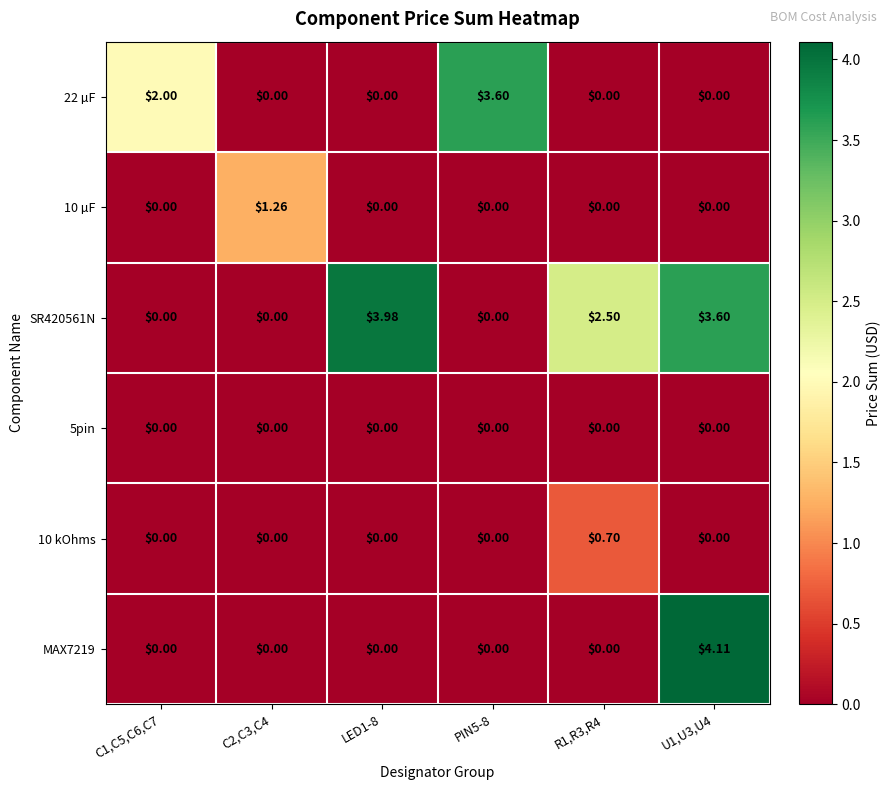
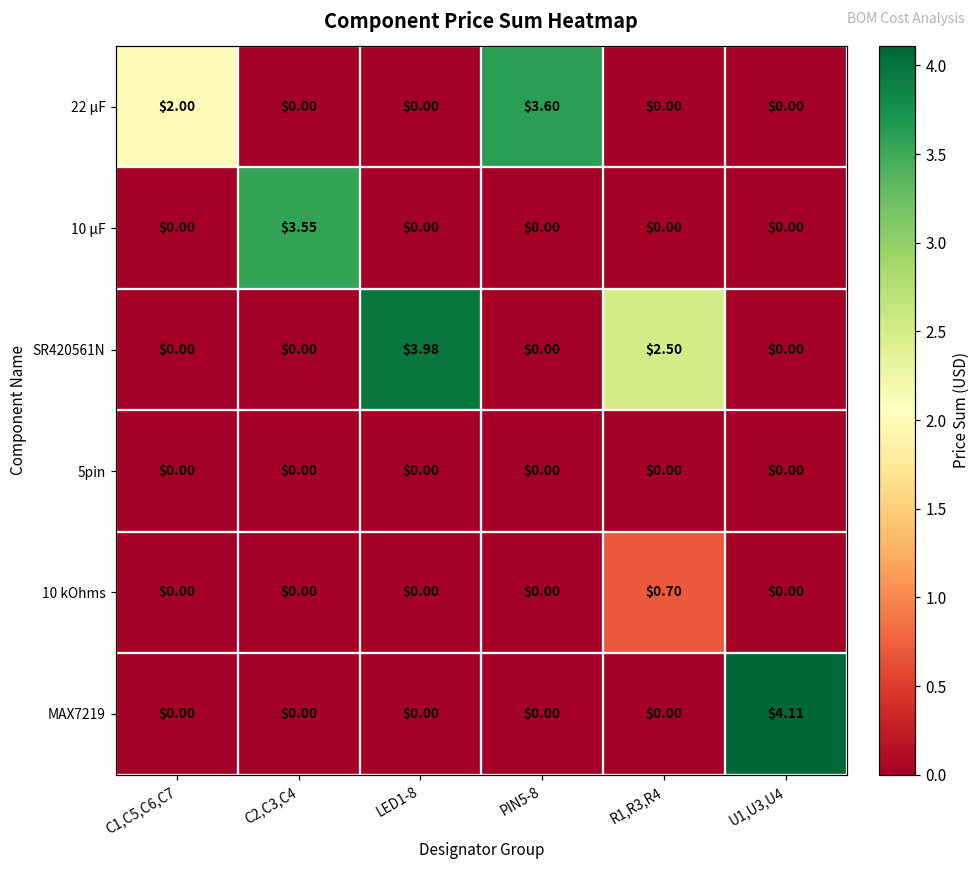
  {
    "22 µF": {
      "C1,C5,C6,C7": "$2.00",
      "C2,C3,C4": "$0.00",
      "LED1-8": "$0.00",
      "PIN5-8": "$3.60",
      "R1,R3,R4": "$0.00",
      "U1,U3,U4": "$0.00"
    },
    "10 µF": {
      "C1,C5,C6,C7": "$0.00",
-     "C2,C3,C4": "$1.26",
+     "C2,C3,C4": "$3.55",
      "LED1-8": "$0.00",
      "PIN5-8": "$0.00",
      "R1,R3,R4": "$0.00",
      "U1,U3,U4": "$0.00"
    },
    "SR420561N": {
      "C1,C5,C6,C7": "$0.00",
      "C2,C3,C4": "$0.00",
      "LED1-8": "$3.98",
      "PIN5-8": "$0.00",
      "R1,R3,R4": "$2.50",
-     "U1,U3,U4": "$3.60"
+     "U1,U3,U4": "$0.00"
    },
    "5pin": {
      "C1,C5,C6,C7": "$0.00",
      "C2,C3,C4": "$0.00",
      "LED1-8": "$0.00",
      "PIN5-8": "$0.00",
      "R1,R3,R4": "$0.00",
      "U1,U3,U4": "$0.00"
    },
    "10 kOhms": {
      "C1,C5,C6,C7": "$0.00",
      "C2,C3,C4": "$0.00",
      "LED1-8": "$0.00",
      "PIN5-8": "$0.00",
      "R1,R3,R4": "$0.70",
      "U1,U3,U4": "$0.00"
    },
    "MAX7219": {
      "C1,C5,C6,C7": "$0.00",
      "C2,C3,C4": "$0.00",
      "LED1-8": "$0.00",
      "PIN5-8": "$0.00",
      "R1,R3,R4": "$0.00",
      "U1,U3,U4": "$4.11"
    }
  }
